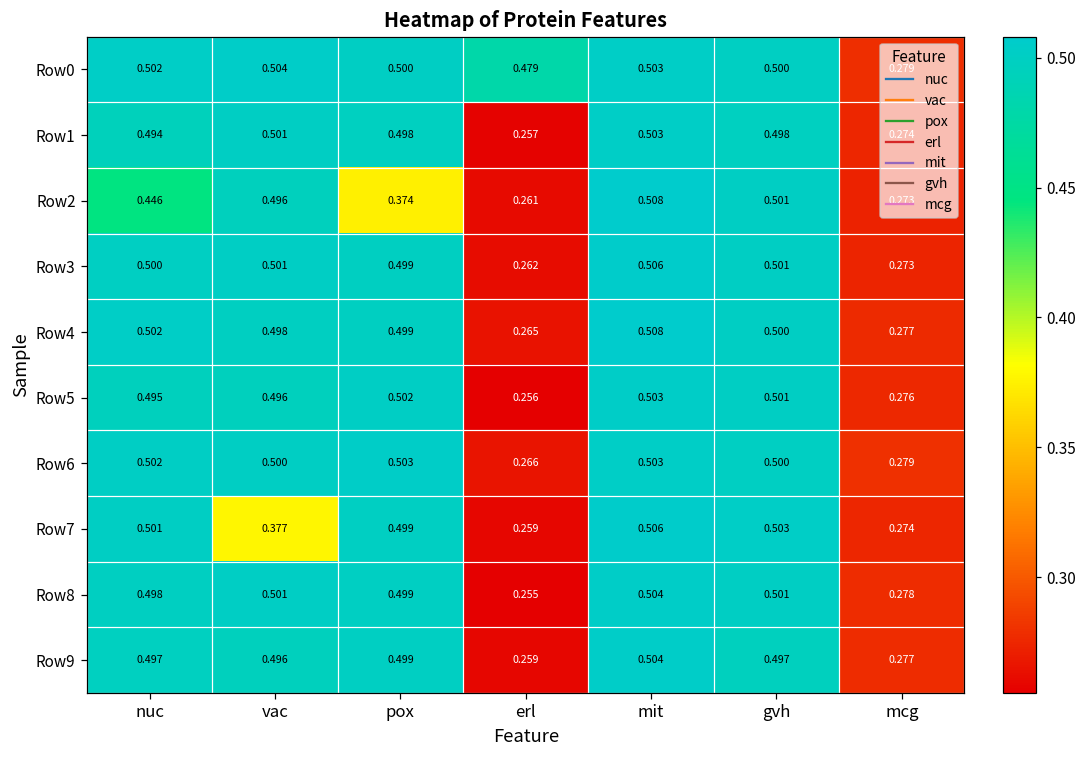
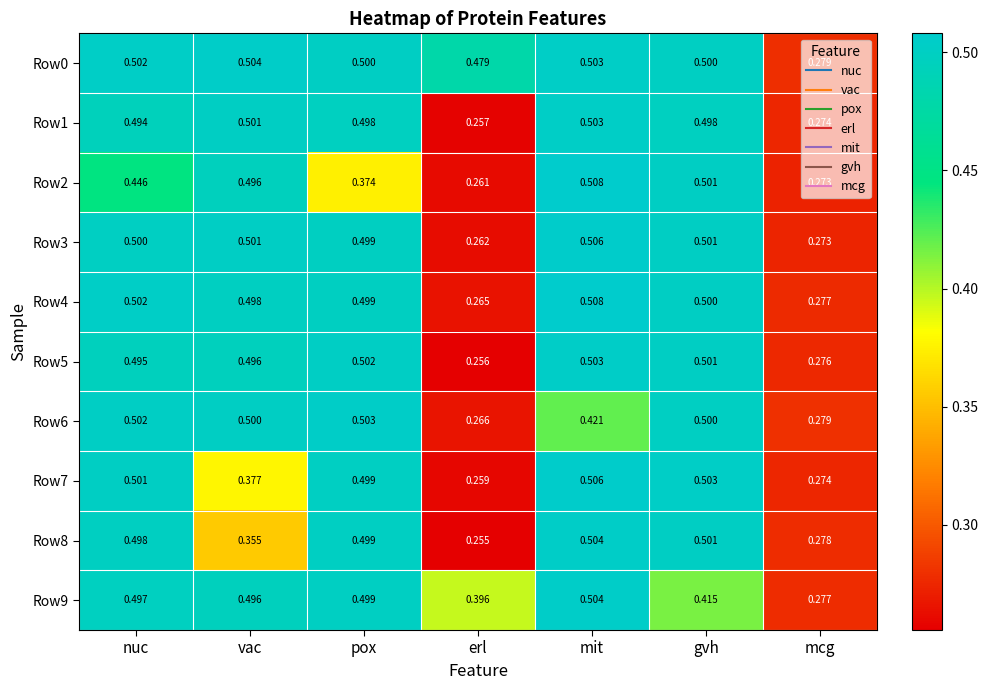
  {
    "Row0": {
      "nuc": 0.502,
      "vac": 0.504,
      "pox": 0.500,
      "erl": 0.479,
      "mit": 0.503,
      "gvh": 0.500
    },
    "Row1": {
      "nuc": 0.494,
      "vac": 0.501,
      "pox": 0.498,
      "erl": 0.257,
      "mit": 0.503,
      "gvh": 0.498
    },
    "Row2": {
      "nuc": 0.446,
      "vac": 0.496,
      "pox": 0.374,
      "erl": 0.261,
      "mit": 0.508,
      "gvh": 0.501
    },
    "Row3": {
      "nuc": 0.500,
      "vac": 0.501,
      "pox": 0.499,
      "erl": 0.262,
      "mit": 0.506,
      "gvh": 0.501,
      "mcg": 0.273
    },
    "Row4": {
      "nuc": 0.502,
      "vac": 0.498,
      "pox": 0.499,
      "erl": 0.265,
      "mit": 0.508,
      "gvh": 0.500,
      "mcg": 0.277
    },
    "Row5": {
      "nuc": 0.495,
      "vac": 0.496,
      "pox": 0.502,
      "erl": 0.256,
      "mit": 0.503,
      "gvh": 0.501,
      "mcg": 0.276
    },
    "Row6": {
      "nuc": 0.502,
      "vac": 0.500,
      "pox": 0.503,
      "erl": 0.266,
-     "mit": 0.503,
+     "mit": 0.421,
      "gvh": 0.500,
      "mcg": 0.279
    },
    "Row7": {
      "nuc": 0.501,
      "vac": 0.377,
      "pox": 0.499,
      "erl": 0.259,
      "mit": 0.506,
      "gvh": 0.503,
      "mcg": 0.274
    },
    "Row8": {
      "nuc": 0.498,
-     "vac": 0.501,
+     "vac": 0.355,
      "pox": 0.499,
      "erl": 0.255,
      "mit": 0.504,
      "gvh": 0.501,
      "mcg": 0.278
    },
    "Row9": {
      "nuc": 0.497,
      "vac": 0.496,
      "pox": 0.499,
-     "erl": 0.259,
+     "erl": 0.396,
      "mit": 0.504,
-     "gvh": 0.497,
+     "gvh": 0.415,
      "mcg": 0.277
    }
  }
